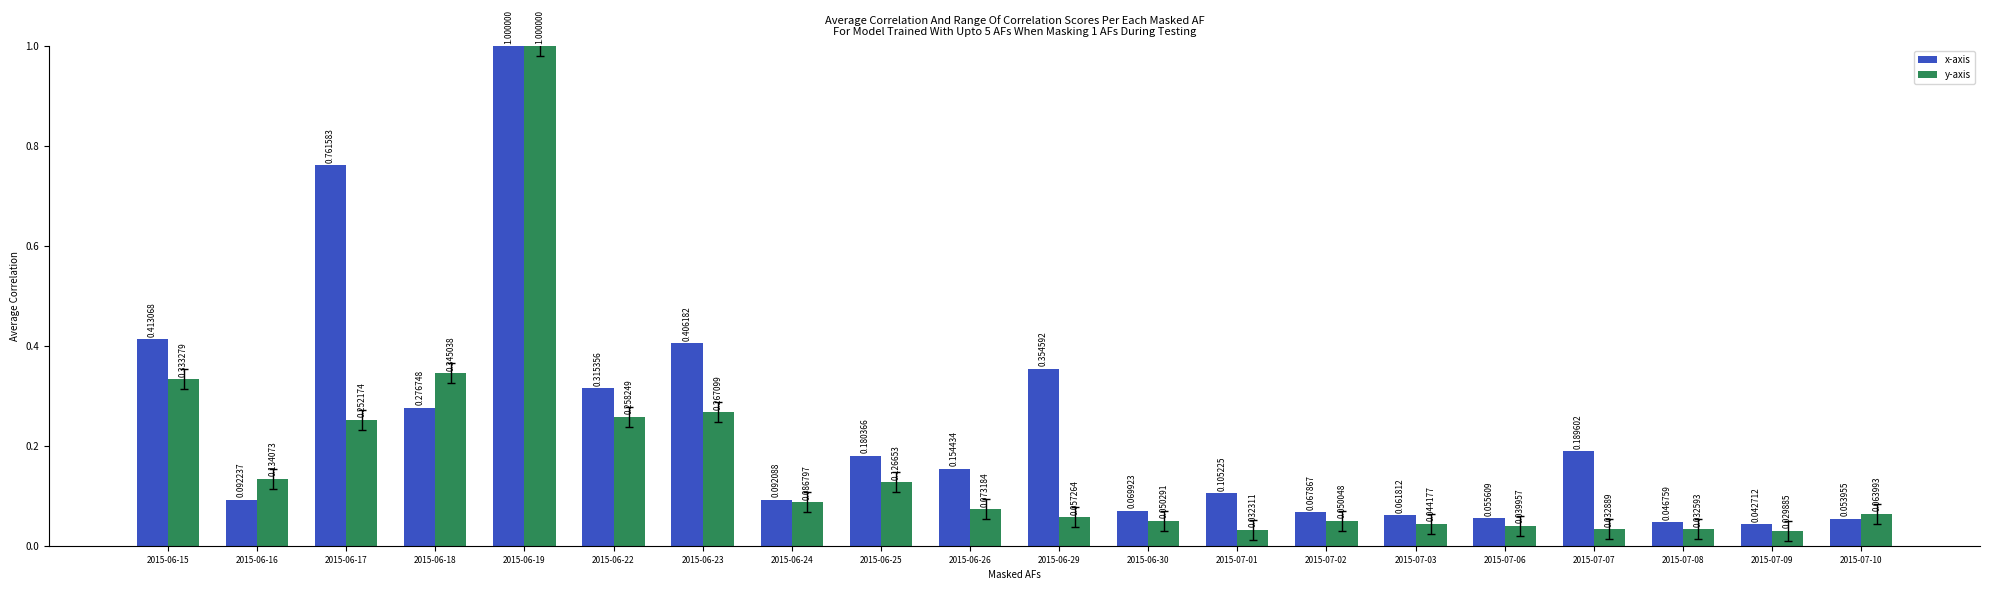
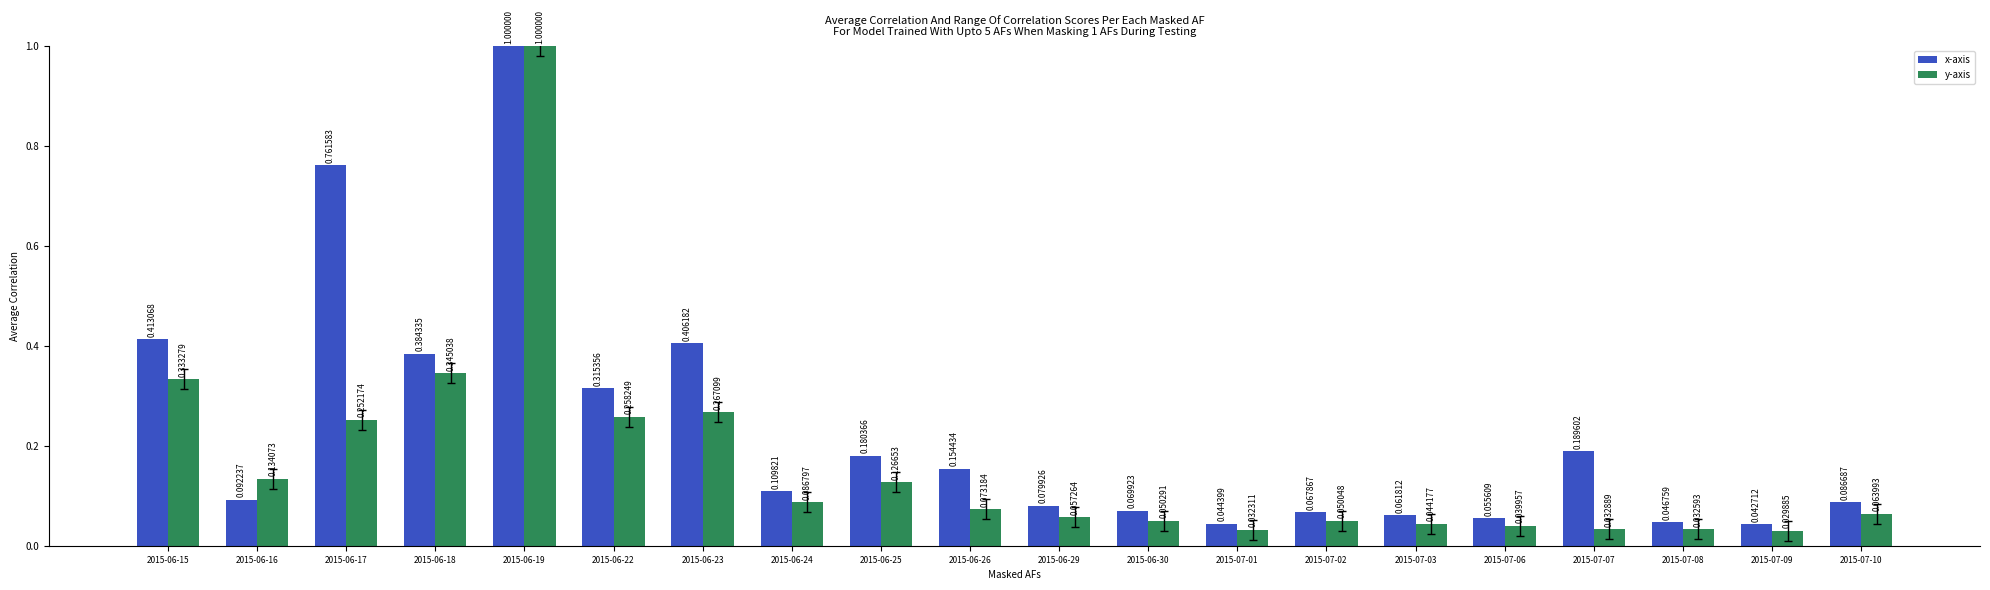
  {
    "x-axis": {
      "2015-06-15": 0.413068,
      "2015-06-16": 0.092237,
      "2015-06-17": 0.761583,
-     "2015-06-18": 0.276748,
+     "2015-06-18": 0.384335,
      "2015-06-19": 1.000000,
      "2015-06-22": 0.315356,
      "2015-06-23": 0.406182,
-     "2015-06-24": 0.092088,
+     "2015-06-24": 0.109821,
      "2015-06-25": 0.180366,
      "2015-06-26": 0.154434,
-     "2015-06-29": 0.354592,
+     "2015-06-29": 0.079926,
      "2015-06-30": 0.069923,
-     "2015-07-01": 0.105225,
+     "2015-07-01": 0.044399,
      "2015-07-02": 0.067867,
      "2015-07-03": 0.061812,
      "2015-07-06": 0.055609,
      "2015-07-07": 0.189602,
      "2015-07-08": 0.046759,
      "2015-07-09": 0.042712,
-     "2015-07-10": 0.053955
+     "2015-07-10": 0.086687
    }
  }
